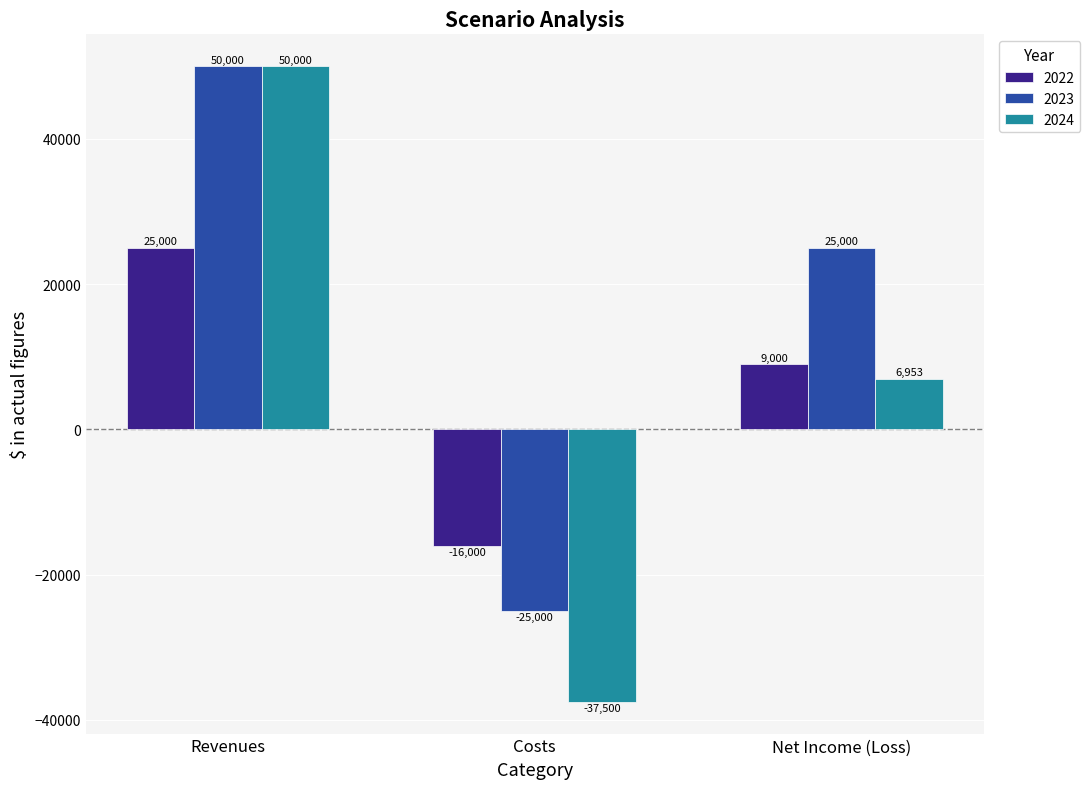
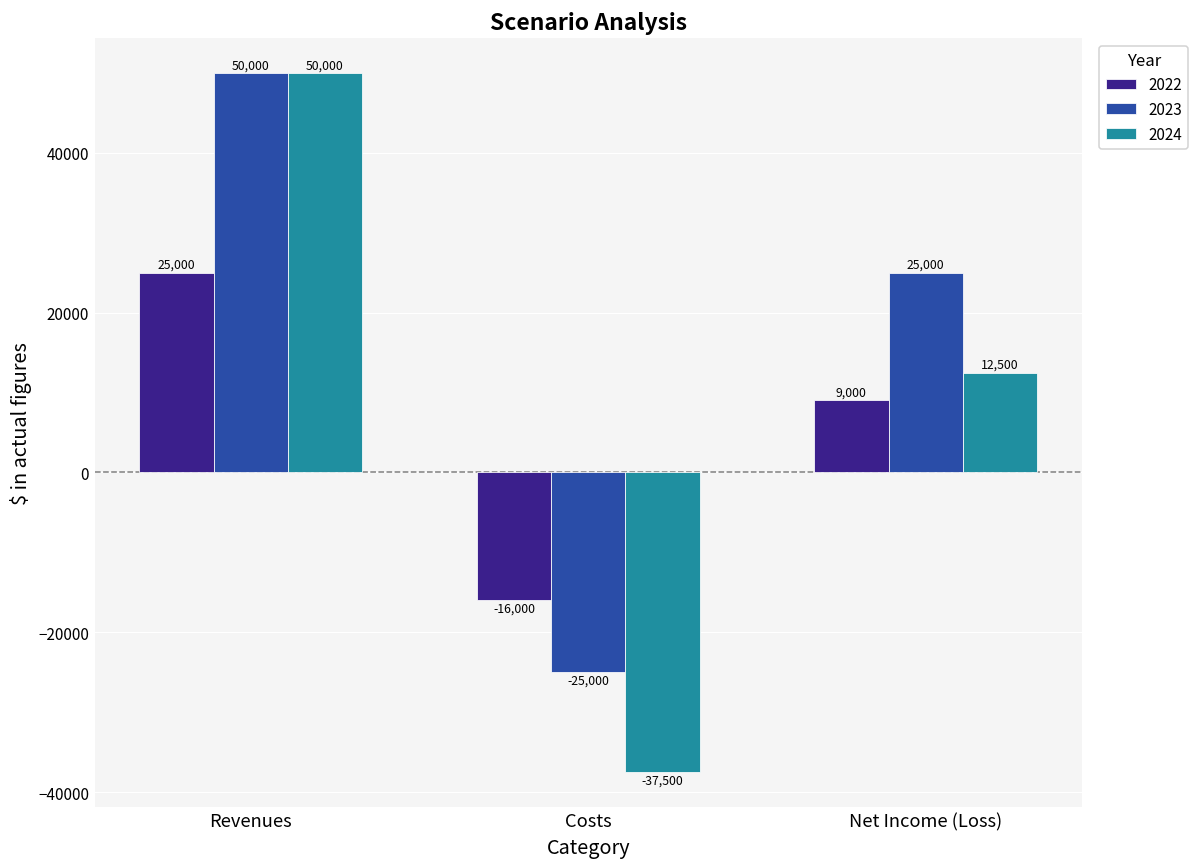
  {
    "2024": {
      "Revenues": "50,000",
      "Costs": "-37,500",
-     "Net Income (Loss)": "6,953"
+     "Net Income (Loss)": "12,500"
    }
  }
